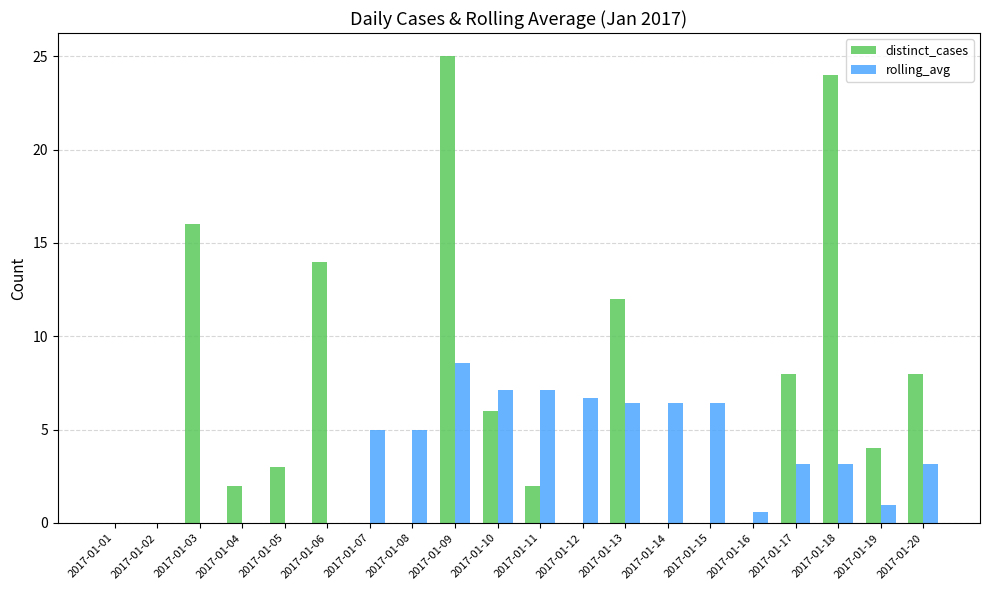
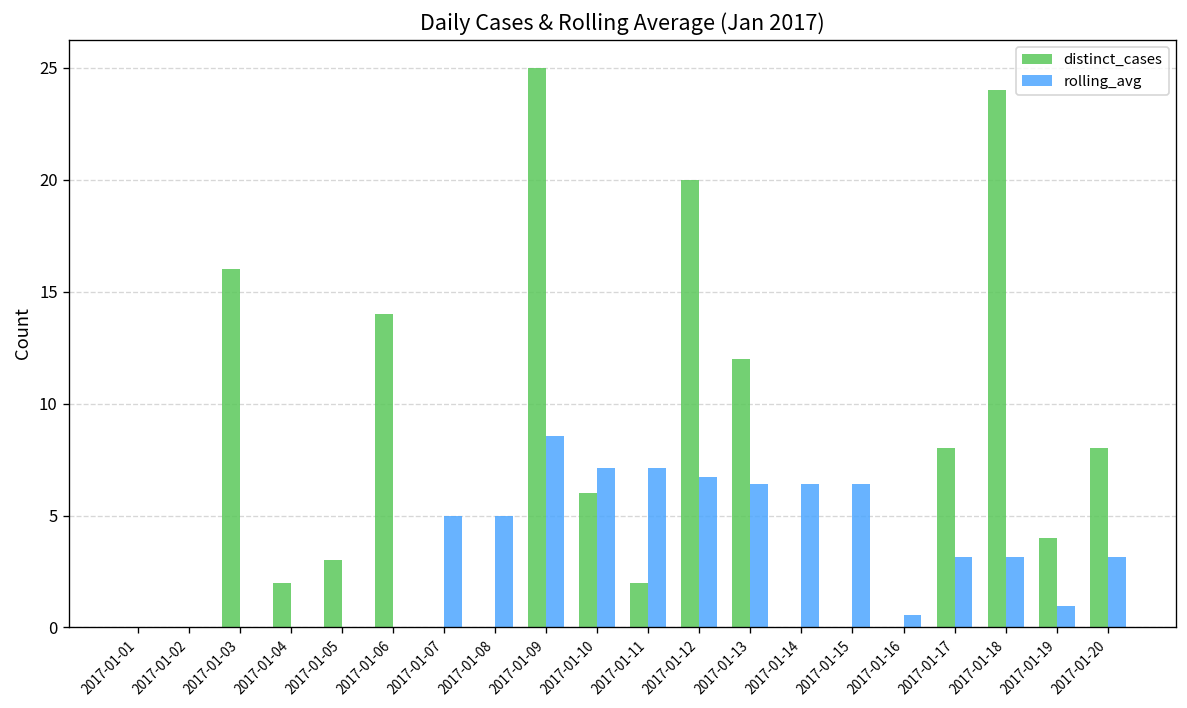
  {
    "distinct_cases": {
      "2017-01-01": 0,
      "2017-01-02": 0,
      "2017-01-03": 16,
      "2017-01-04": 2,
      "2017-01-05": 3,
      "2017-01-06": 14,
      "2017-01-07": 0,
      "2017-01-08": 0,
      "2017-01-09": 25,
      "2017-01-10": 6,
      "2017-01-11": 2,
-     "2017-01-12": 0,
+     "2017-01-12": 20,
      "2017-01-13": 12,
      "2017-01-14": 0,
      "2017-01-15": 0,
      "2017-01-16": 0,
      "2017-01-17": 8,
      "2017-01-18": 24,
      "2017-01-19": 4,
      "2017-01-20": 8
    },
    "rolling_avg": {
      "2017-01-01": 0,
      "2017-01-02": 0,
      "2017-01-03": 0,
      "2017-01-04": 0,
      "2017-01-05": 0,
      "2017-01-06": 0,
      "2017-01-07": 5,
      "2017-01-08": 5,
      "2017-01-09": 8.6,
      "2017-01-10": 7.1,
      "2017-01-11": 7.1,
      "2017-01-12": 6.7,
      "2017-01-13": 6.4,
      "2017-01-14": 6.4,
      "2017-01-15": 6.4,
      "2017-01-16": 0.6,
      "2017-01-17": 3.1,
      "2017-01-18": 3.1,
      "2017-01-19": 1,
      "2017-01-20": 3.1
    }
  }
